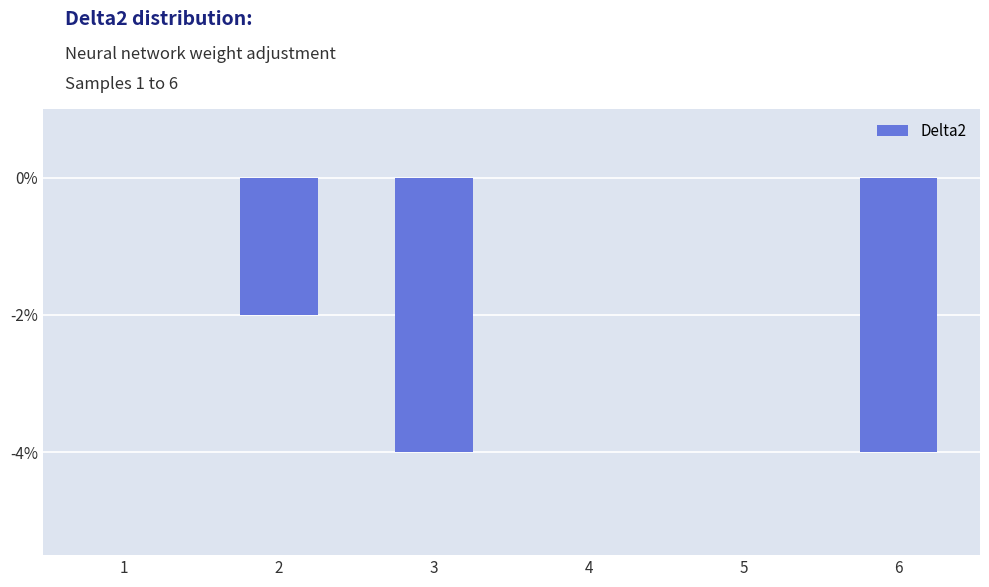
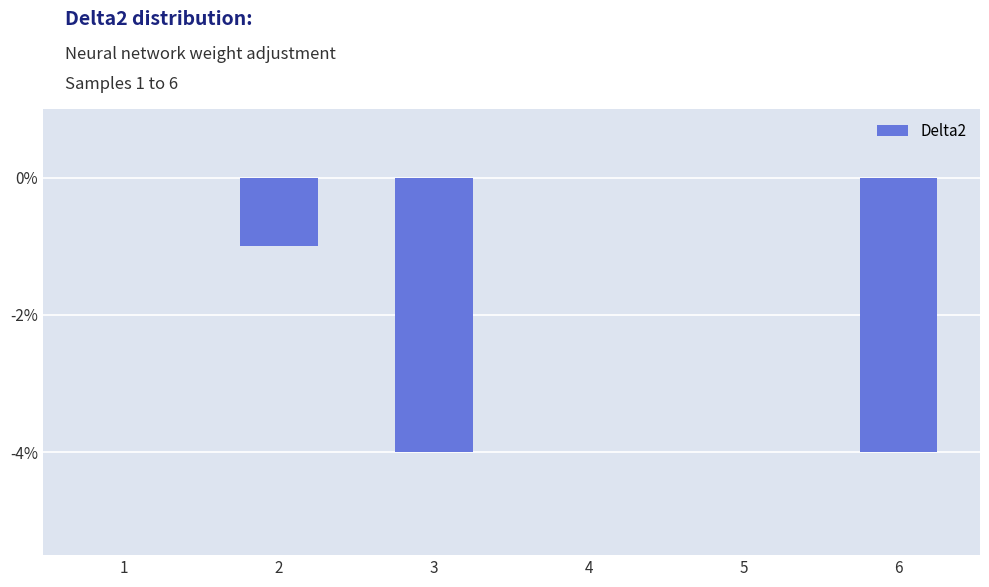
  {
    "1": "0.0%",
-   "2": "-2.0%",
+   "2": "-1.0%",
    "3": "-4.0%",
    "4": "0.0%",
    "5": "0.0%",
    "6": "-4.0%"
  }
